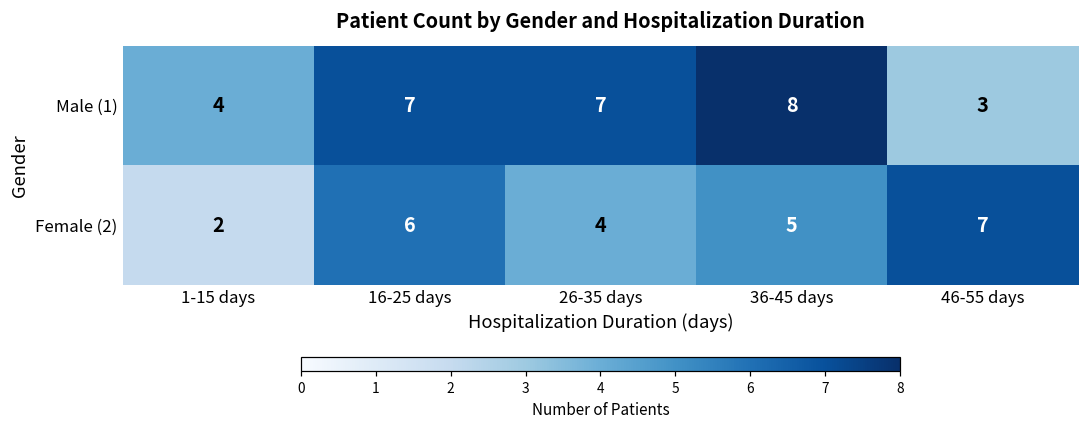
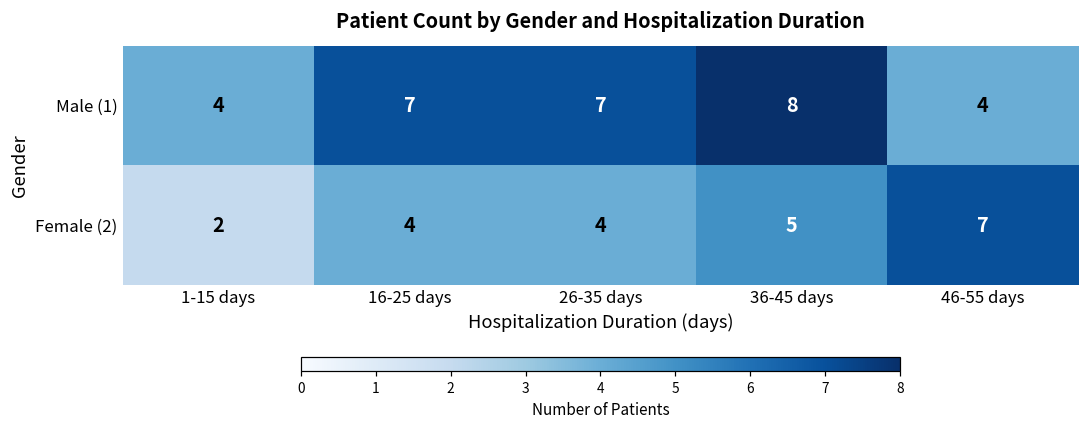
  {
    "Male (1)": {
      "1-15 days": 4,
      "16-25 days": 7,
      "26-35 days": 7,
      "36-45 days": 8,
-     "46-55 days": 3
+     "46-55 days": 4
    },
    "Female (2)": {
      "1-15 days": 2,
-     "16-25 days": 6,
+     "16-25 days": 4,
      "26-35 days": 4,
      "36-45 days": 5,
      "46-55 days": 7
    }
  }
